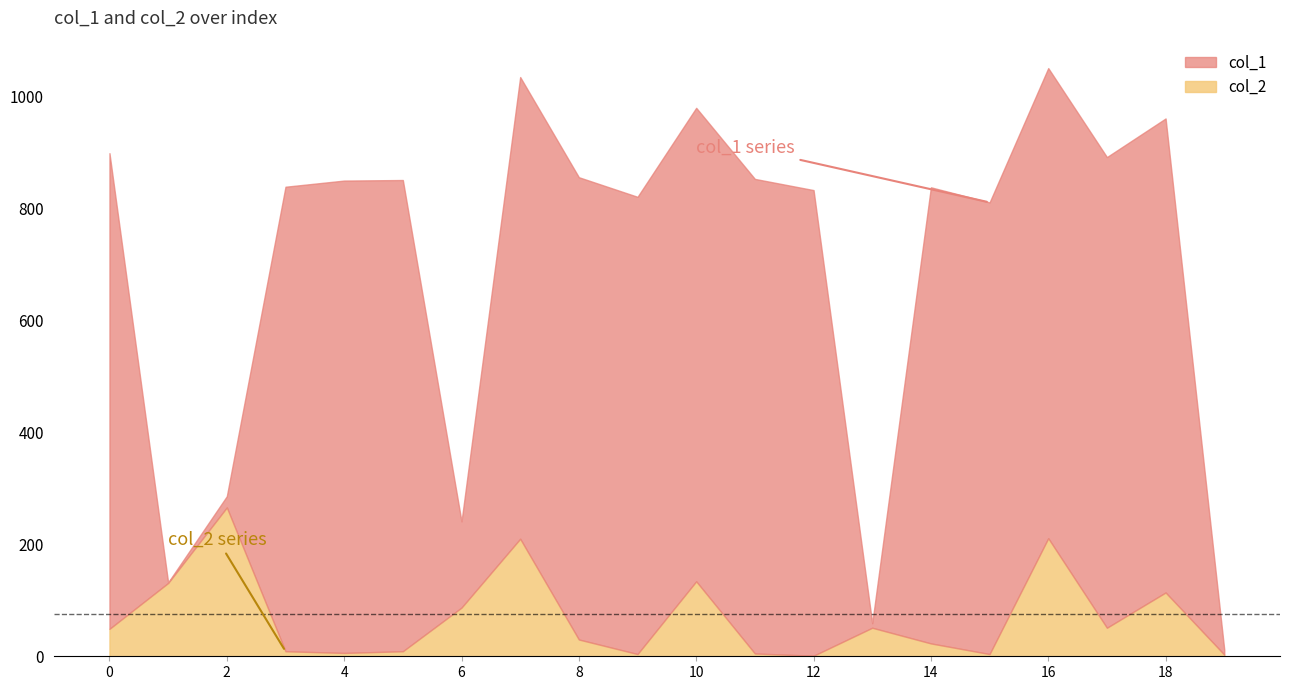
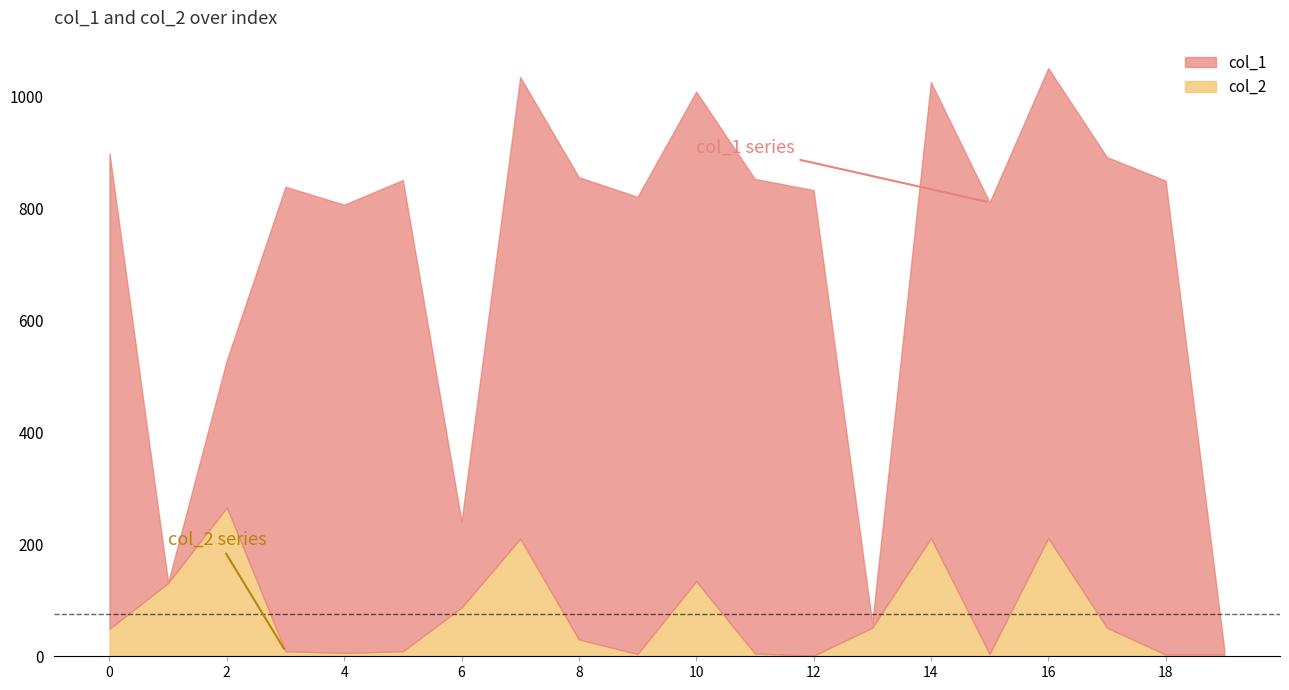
  {
    "col_2": {
      "0": 50,
      "2": 270,
      "4": 10,
      "6": 90,
      "8": 30,
      "10": 130,
-     "14": 20,
+     "14": 210,
      "16": 210,
-     "18": 110
+     "18": 0
    },
    "col_1": {
      "0": 850,
-     "2": 20,
-     "4": 840,
+     "2": 260,
+     "4": 800,
      "6": 150,
      "8": 830,
-     "10": 850,
+     "10": 880,
      "14": 820,
      "16": 840,
      "18": 850
    }
  }
